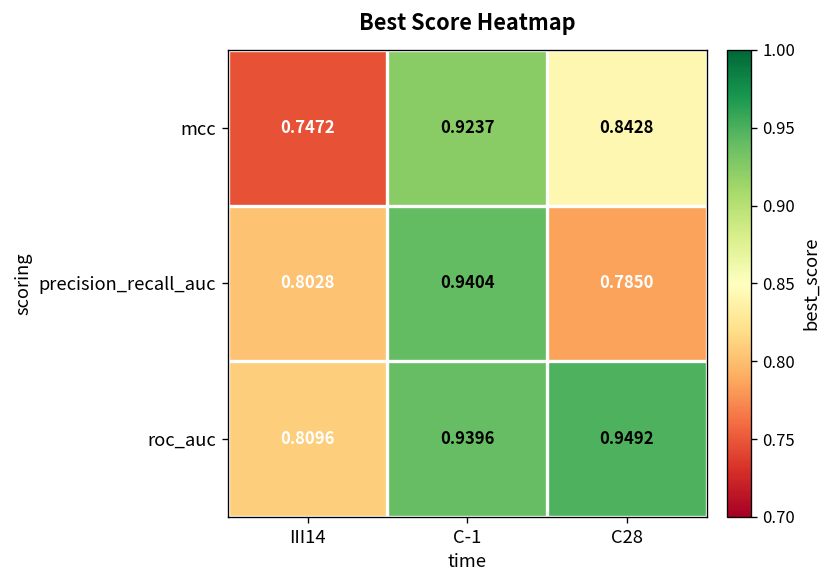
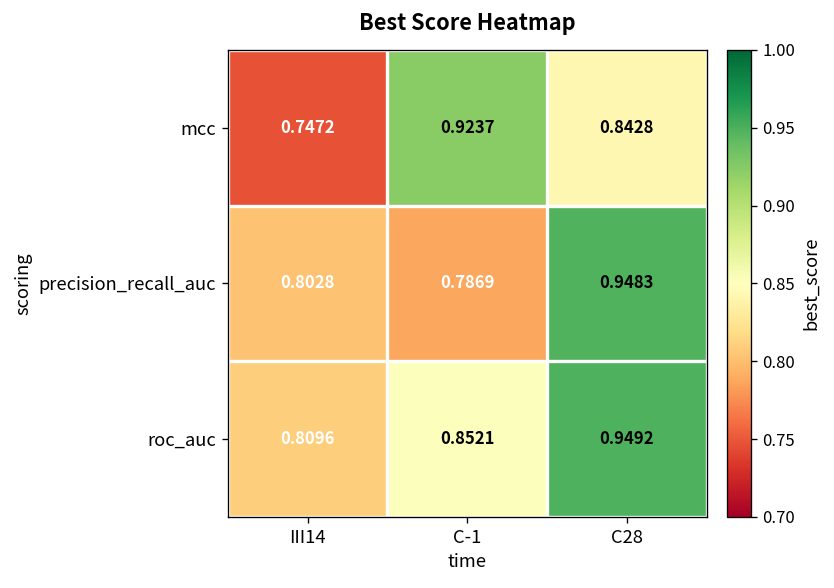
  {
    "mcc": {
      "III14": 0.7472,
      "C-1": 0.9237,
      "C28": 0.8428
    },
    "precision_recall_auc": {
      "III14": 0.8028,
-     "C-1": 0.9404,
-     "C28": 0.7850
+     "C-1": 0.7869,
+     "C28": 0.9483
    },
    "roc_auc": {
      "III14": 0.8096,
-     "C-1": 0.9396,
+     "C-1": 0.8521,
      "C28": 0.9492
    }
  }
